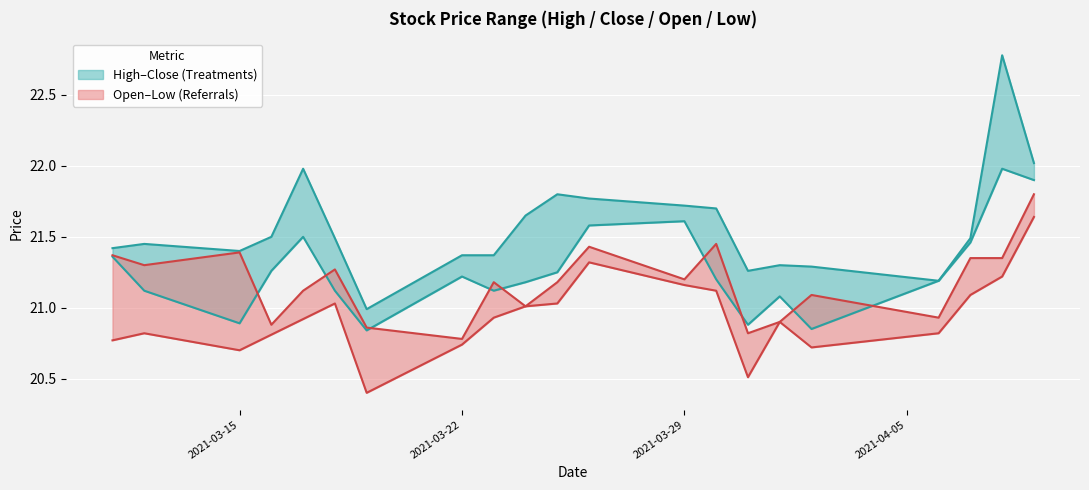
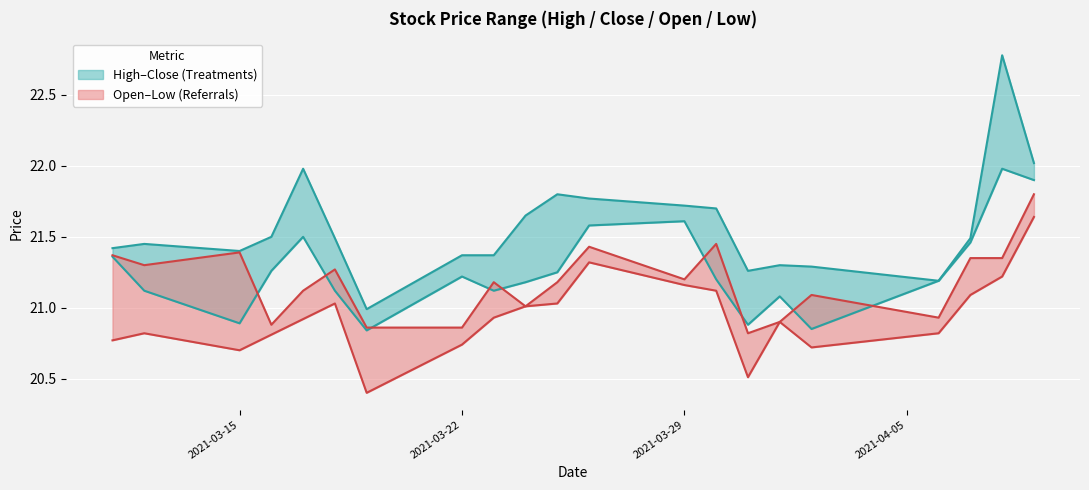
  {
    "Open–Low (Referrals)": {
-     "2021-03-22": 20.78,
+     "2021-03-22": 20.86,
      "2021-03-29": 21.20
    }
  }
